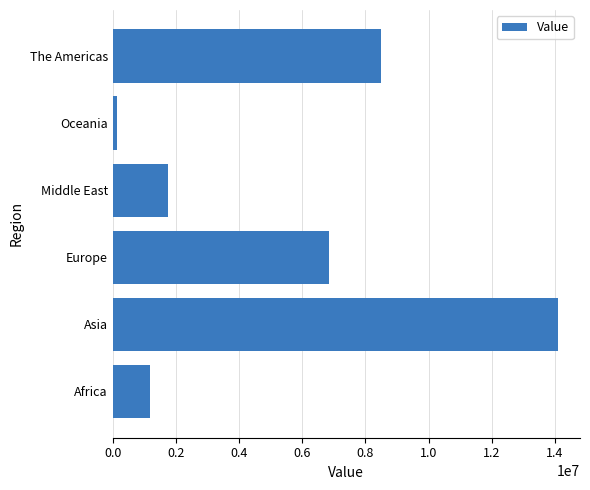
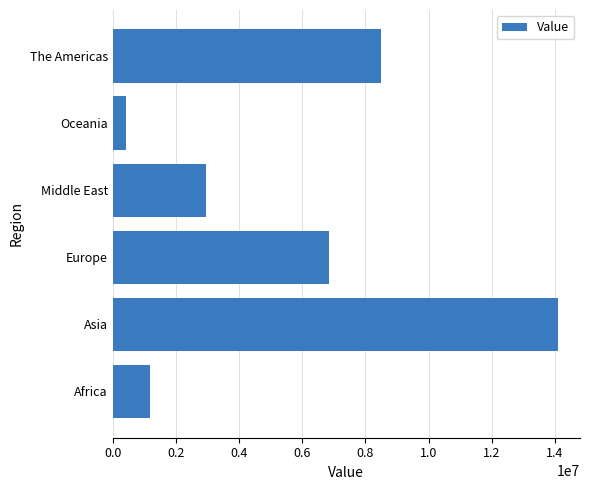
  {
    "The Americas": 8500000,
-   "Oceania": 100000,
-   "Middle East": 1800000,
+   "Oceania": 400000,
+   "Middle East": 3000000,
    "Europe": 6800000,
    "Asia": 14100000,
    "Africa": 1200000
  }
